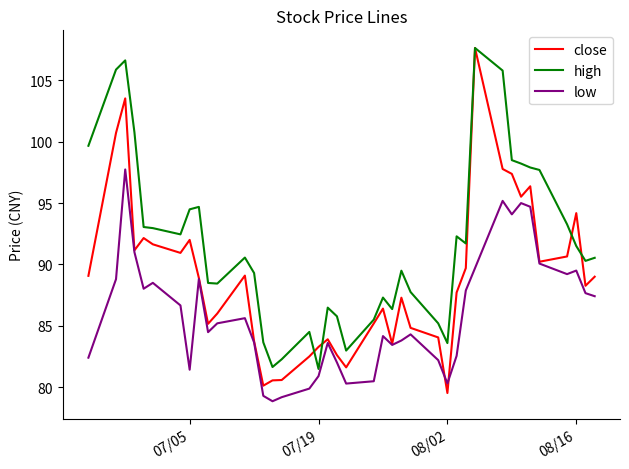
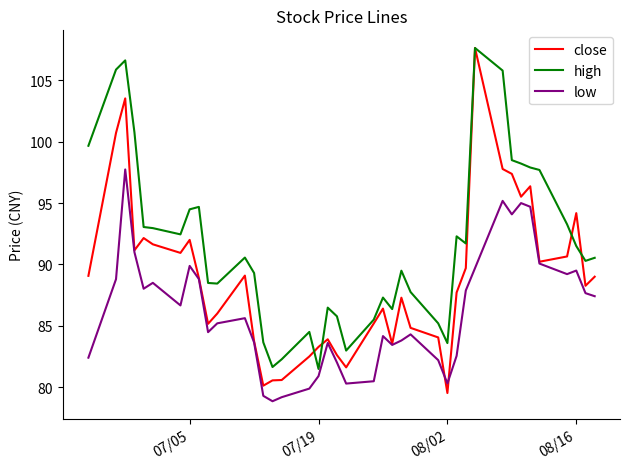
  {
    "close": {
      "07/05": 92.0,
      "07/19": 83.3,
      "08/02": 79.5,
      "08/16": 94.2
    },
    "high": {
      "07/05": 94.5,
      "07/19": 81.5,
      "08/02": 83.6,
      "08/16": 91.5
    },
    "low": {
-     "07/05": 81.4,
+     "07/05": 89.9,
      "07/19": 80.9,
      "08/02": 80.3,
      "08/16": 89.5
    }
  }
